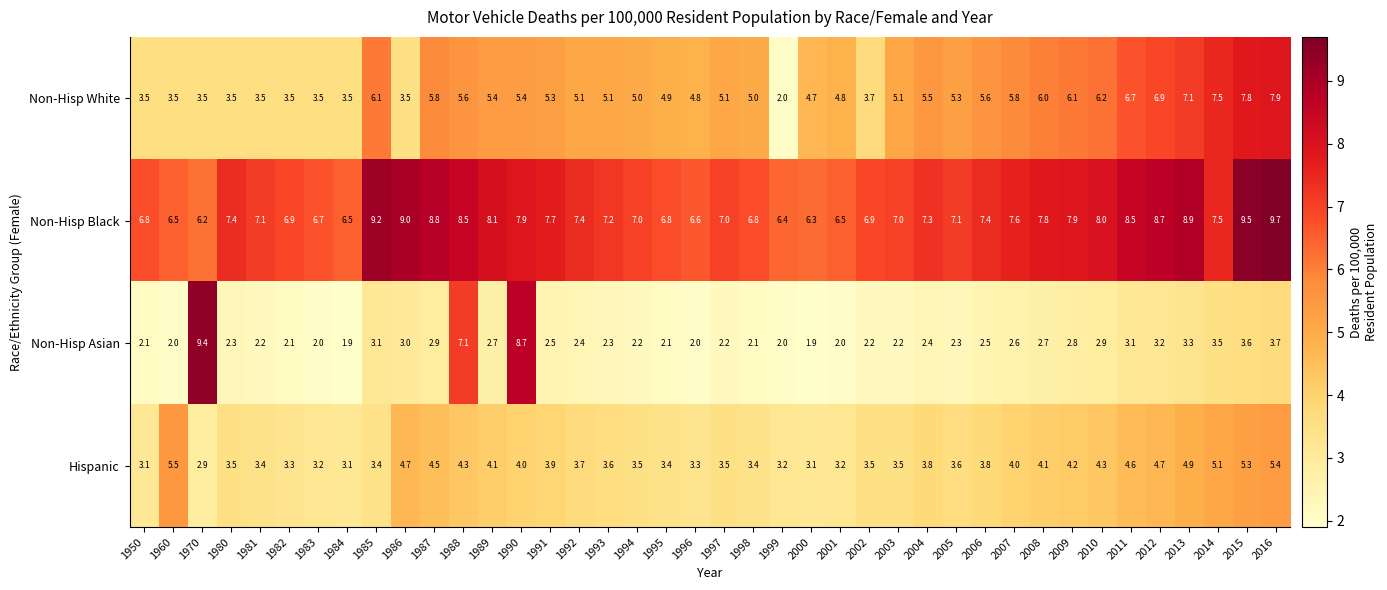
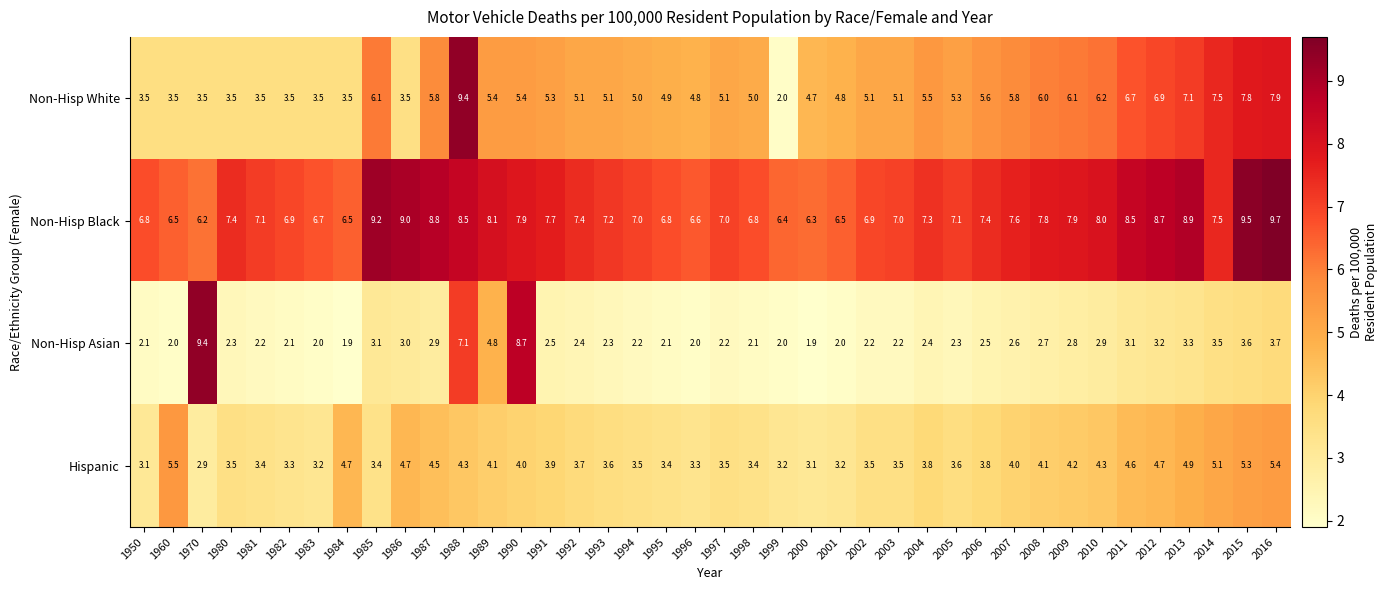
  {
    "Non-Hisp White": {
      "1950": 3.5,
      "1960": 3.5,
      "1970": 3.5,
      "1980": 3.5,
      "1981": 3.5,
      "1982": 3.5,
      "1983": 3.5,
      "1984": 3.5,
      "1985": 6.1,
      "1986": 3.5,
      "1987": 5.8,
-     "1988": 5.6,
+     "1988": 9.4,
      "1989": 5.4,
      "1990": 5.4,
      "1991": 5.3,
      "1992": 5.1,
      "1993": 5.1,
      "1994": 5.0,
      "1995": 4.9,
      "1996": 4.8,
      "1997": 5.1,
      "1998": 5.0,
      "1999": 2.0,
      "2000": 4.7,
      "2001": 4.8,
-     "2002": 3.7,
+     "2002": 5.1,
      "2003": 5.1,
      "2004": 5.5,
      "2005": 5.3,
      "2006": 5.6,
      "2007": 5.8,
      "2008": 6.0,
      "2009": 6.1,
      "2010": 6.2,
      "2011": 6.7,
      "2012": 6.9,
      "2013": 7.1,
      "2014": 7.5,
      "2015": 7.8,
      "2016": 7.9
    },
    "Non-Hisp Black": {
      "1950": 6.8,
      "1960": 6.5,
      "1970": 6.2,
      "1980": 7.4,
      "1981": 7.1,
      "1982": 6.9,
      "1983": 6.7,
      "1984": 6.5,
      "1985": 9.2,
      "1986": 9.0,
      "1987": 8.8,
      "1988": 8.5,
      "1989": 8.1,
      "1990": 7.9,
      "1991": 7.7,
      "1992": 7.4,
      "1993": 7.2,
      "1994": 7.0,
      "1995": 6.8,
      "1996": 6.6,
      "1997": 7.0,
      "1998": 6.8,
      "1999": 6.4,
      "2000": 6.3,
      "2001": 6.5,
      "2002": 6.9,
      "2003": 7.0,
      "2004": 7.3,
      "2005": 7.1,
      "2006": 7.4,
      "2007": 7.6,
      "2008": 7.8,
      "2009": 7.9,
      "2010": 8.0,
      "2011": 8.5,
      "2012": 8.7,
      "2013": 8.9,
      "2014": 7.5,
      "2015": 9.5,
      "2016": 9.7
    },
    "Non-Hisp Asian": {
      "1950": 2.1,
      "1960": 2.0,
      "1970": 9.4,
      "1980": 2.3,
      "1981": 2.2,
      "1982": 2.1,
      "1983": 2.0,
      "1984": 1.9,
      "1985": 3.1,
      "1986": 3.0,
      "1987": 2.9,
      "1988": 7.1,
-     "1989": 2.7,
+     "1989": 4.8,
      "1990": 8.7,
      "1991": 2.5,
      "1992": 2.4,
      "1993": 2.3,
      "1994": 2.2,
      "1995": 2.1,
      "1996": 2.0,
      "1997": 2.2,
      "1998": 2.1,
      "1999": 2.0,
      "2000": 1.9,
      "2001": 2.0,
      "2002": 2.2,
      "2003": 2.2,
      "2004": 2.4,
      "2005": 2.3,
      "2006": 2.5,
      "2007": 2.6,
      "2008": 2.7,
      "2009": 2.8,
      "2010": 2.9,
      "2011": 3.1,
      "2012": 3.2,
      "2013": 3.3,
      "2014": 3.5,
      "2015": 3.6,
      "2016": 3.7
    },
    "Hispanic": {
      "1950": 3.1,
      "1960": 5.5,
      "1970": 2.9,
      "1980": 3.5,
      "1981": 3.4,
      "1982": 3.3,
      "1983": 3.2,
-     "1984": 3.1,
+     "1984": 4.7,
      "1985": 3.4,
      "1986": 4.7,
      "1987": 4.5,
      "1988": 4.3,
      "1989": 4.1,
      "1990": 4.0,
      "1991": 3.9,
      "1992": 3.7,
      "1993": 3.6,
      "1994": 3.5,
      "1995": 3.4,
      "1996": 3.3,
      "1997": 3.5,
      "1998": 3.4,
      "1999": 3.2,
      "2000": 3.1,
      "2001": 3.2,
      "2002": 3.5,
      "2003": 3.5,
      "2004": 3.8,
      "2005": 3.6,
      "2006": 3.8,
      "2007": 4.0,
      "2008": 4.1,
      "2009": 4.2,
      "2010": 4.3,
      "2011": 4.6,
      "2012": 4.7,
      "2013": 4.9,
      "2014": 5.1,
      "2015": 5.3,
      "2016": 5.4
    }
  }
